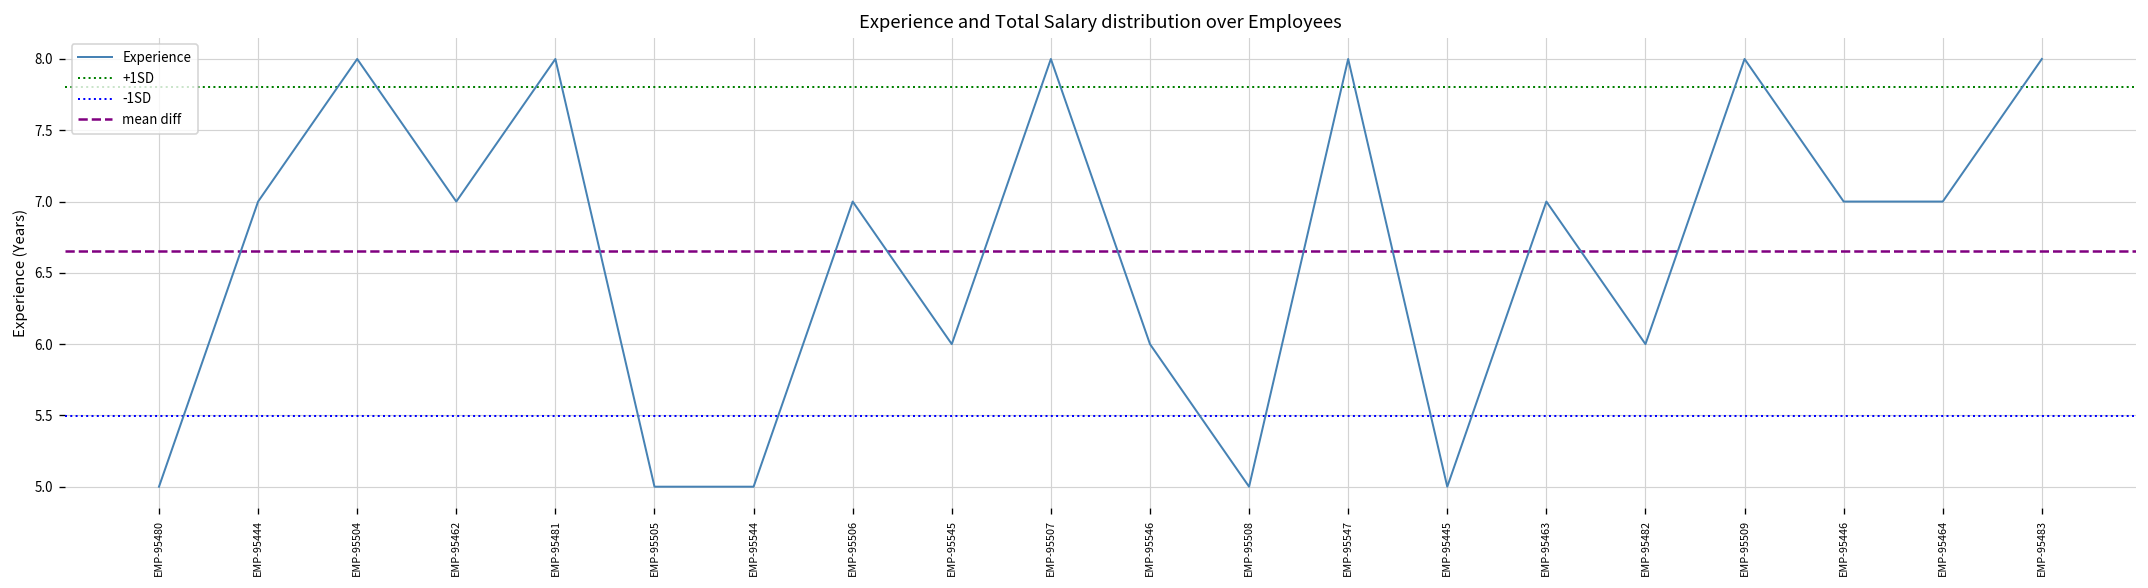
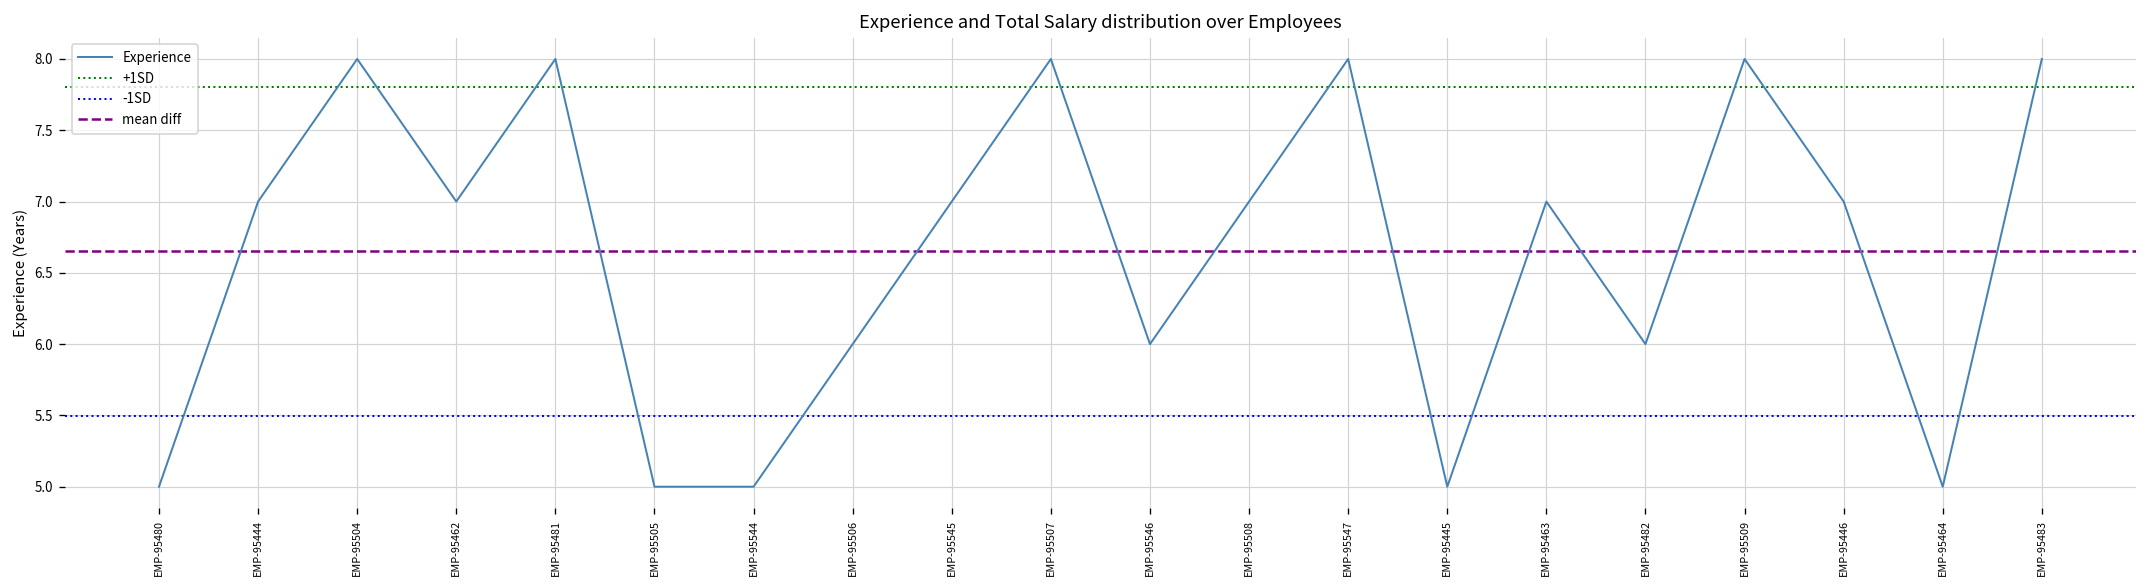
  {
    "EMP-95480": 5,
    "EMP-95444": 7,
    "EMP-95504": 8,
    "EMP-95462": 7,
    "EMP-95481": 8,
    "EMP-95505": 5,
    "EMP-95544": 5,
-   "EMP-95506": 7,
-   "EMP-95545": 6,
+   "EMP-95506": 6,
+   "EMP-95545": 7,
    "EMP-95507": 8,
    "EMP-95546": 6,
-   "EMP-95508": 5,
+   "EMP-95508": 7,
    "EMP-95547": 8,
    "EMP-95445": 5,
    "EMP-95463": 7,
    "EMP-95482": 6,
    "EMP-95509": 8,
    "EMP-95446": 7,
-   "EMP-95464": 7,
+   "EMP-95464": 5,
    "EMP-95483": 8
  }
